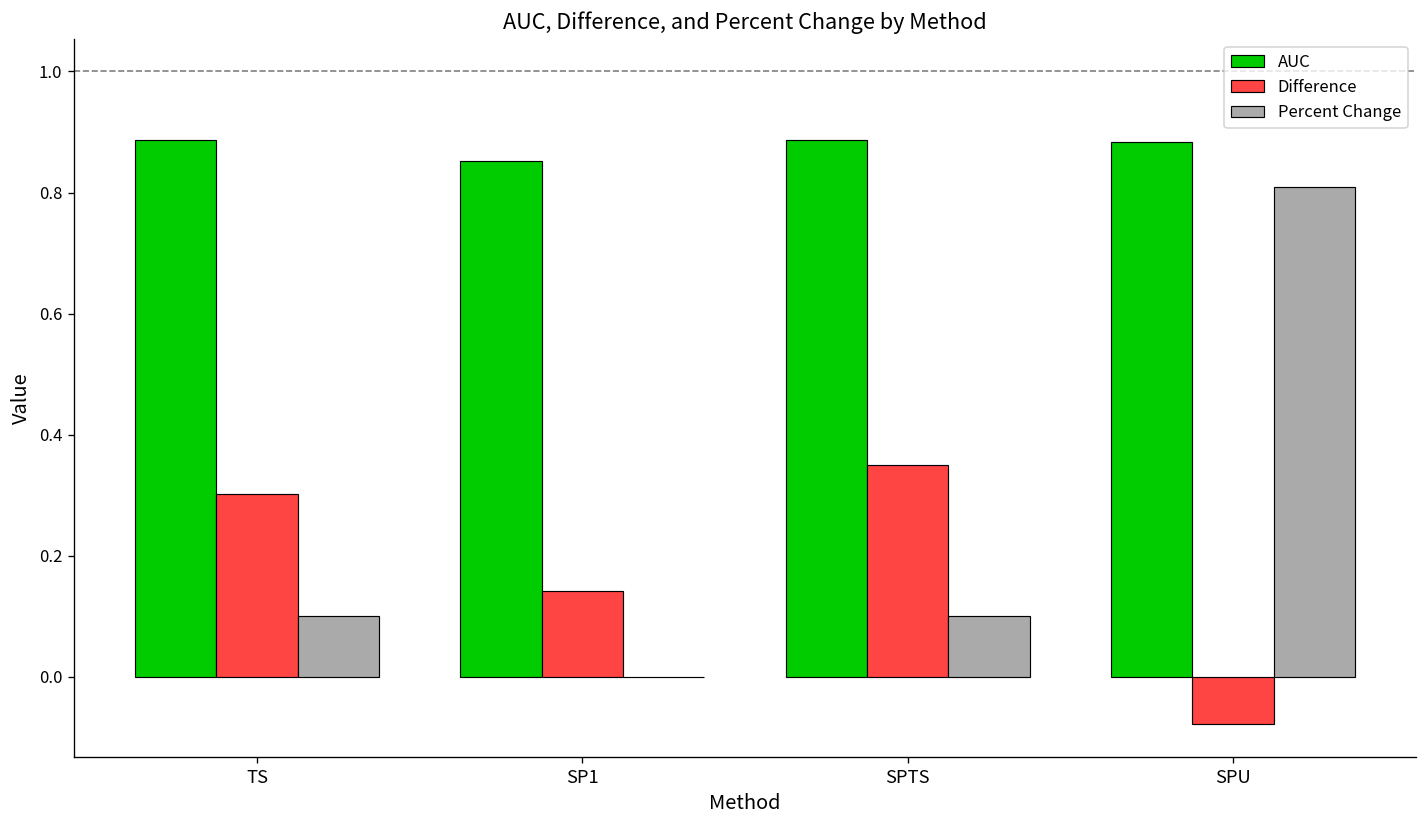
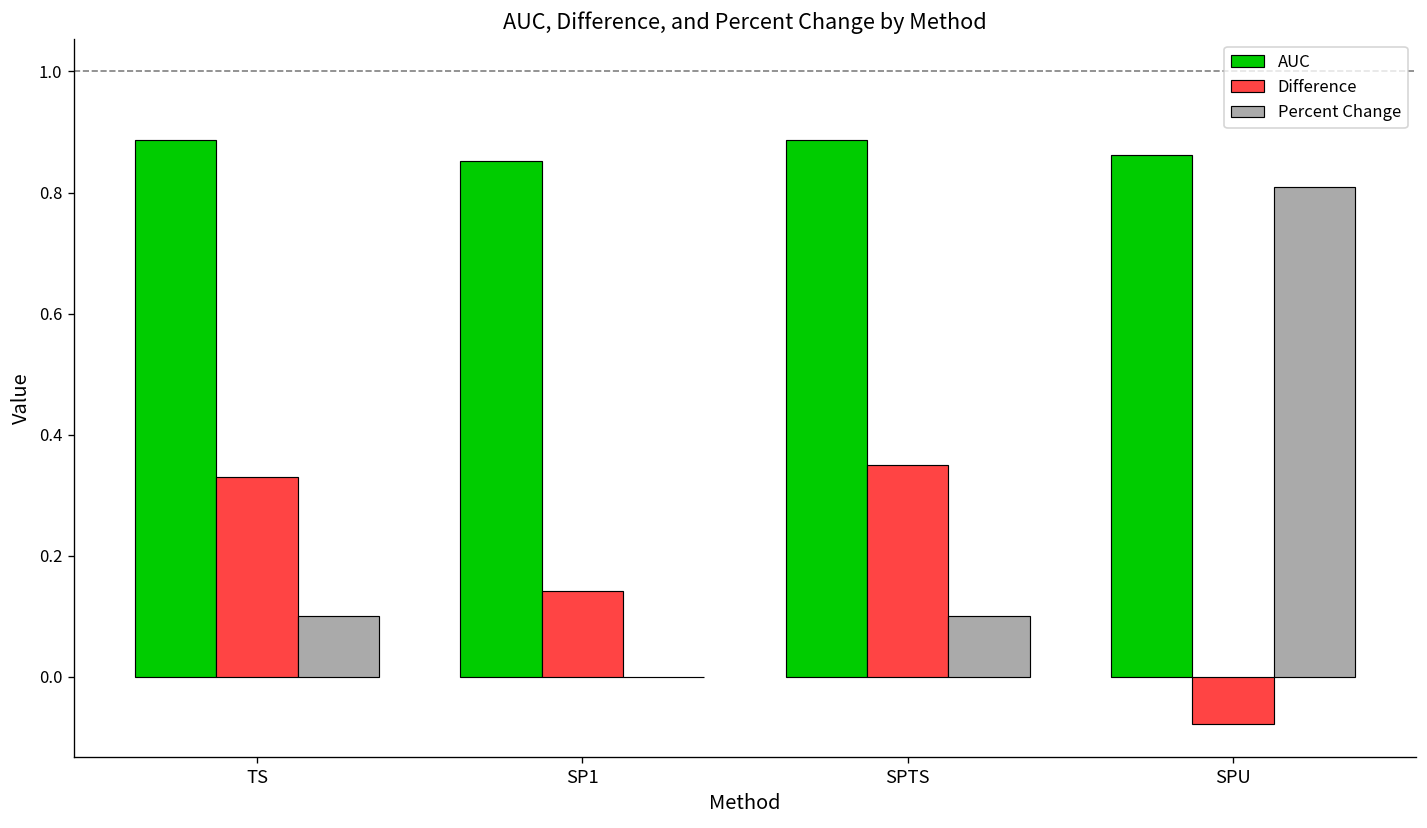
  {
    "AUC": {
      "TS": 0.89,
      "SP1": 0.85,
      "SPTS": 0.89,
-     "SPU": 0.88
+     "SPU": 0.86
    },
    "Difference": {
-     "TS": 0.30,
+     "TS": 0.33,
      "SP1": 0.14,
      "SPTS": 0.35,
      "SPU": -0.08
    },
    "Percent Change": {
      "TS": 0.10,
      "SP1": 0.00,
      "SPTS": 0.10,
      "SPU": 0.81
    }
  }
